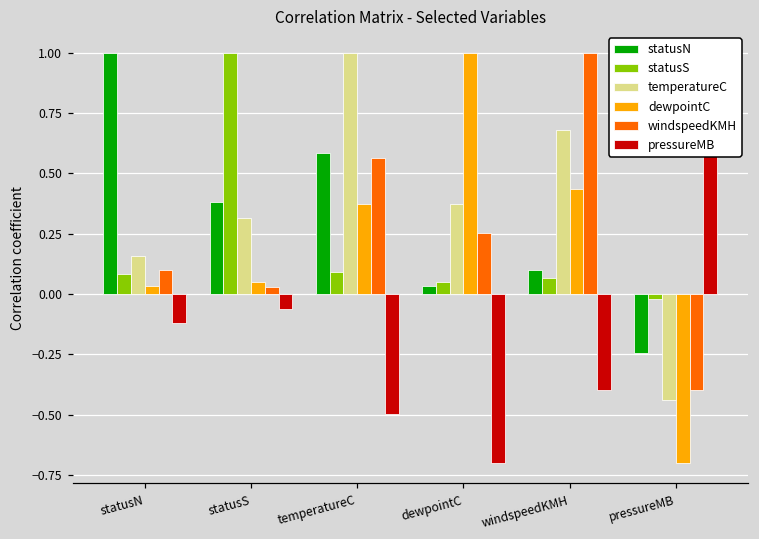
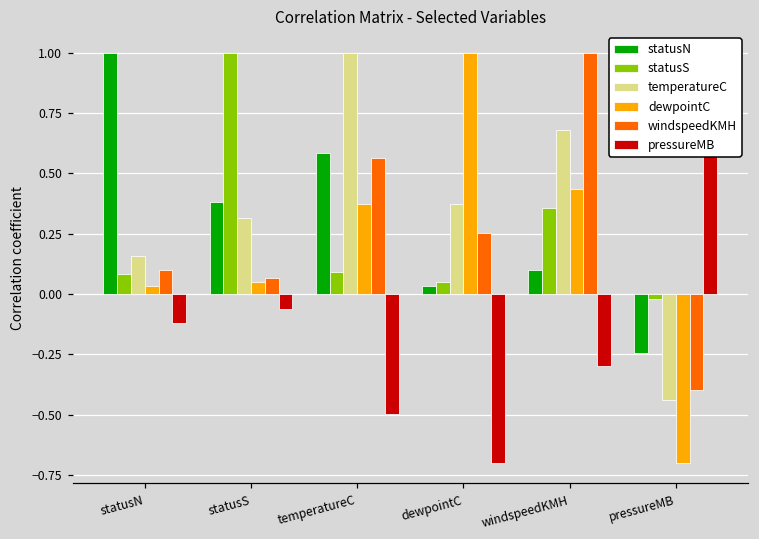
  {
    "statusN": {
      "statusN": 1.00,
      "statusS": 0.38,
      "temperatureC": 0.58,
      "dewpointC": 0.04,
      "windspeedKMH": 0.10,
      "pressureMB": -0.25
    },
    "statusS": {
      "statusN": 0.08,
      "statusS": 1.00,
      "temperatureC": 0.09,
      "dewpointC": 0.05,
-     "windspeedKMH": 0.07,
+     "windspeedKMH": 0.36,
      "pressureMB": -0.02
    },
    "temperatureC": {
      "statusN": 0.16,
      "statusS": 0.32,
      "temperatureC": 1.00,
      "dewpointC": 0.37,
      "windspeedKMH": 0.68,
      "pressureMB": -0.44
    },
    "dewpointC": {
      "statusN": 0.04,
      "statusS": 0.05,
      "temperatureC": 0.37,
      "dewpointC": 1.00,
      "windspeedKMH": 0.44,
      "pressureMB": -0.70
    },
    "windspeedKMH": {
      "statusN": 0.10,
-     "statusS": 0.03,
+     "statusS": 0.07,
      "temperatureC": 0.56,
      "dewpointC": 0.25,
      "windspeedKMH": 1.00,
      "pressureMB": -0.40
    },
    "pressureMB": {
      "statusN": -0.12,
      "statusS": -0.06,
      "temperatureC": -0.50,
      "dewpointC": -0.70,
-     "windspeedKMH": -0.40
+     "windspeedKMH": -0.30
    }
  }
